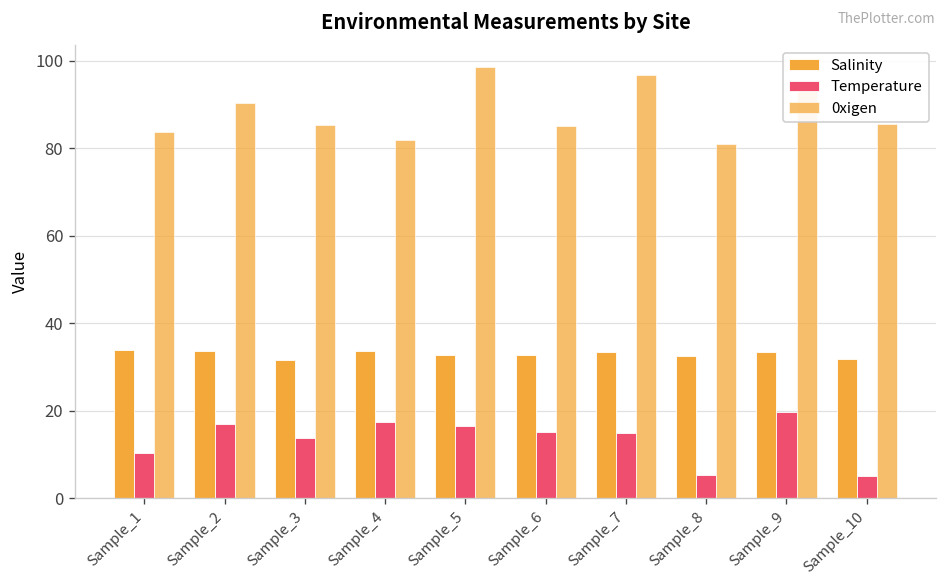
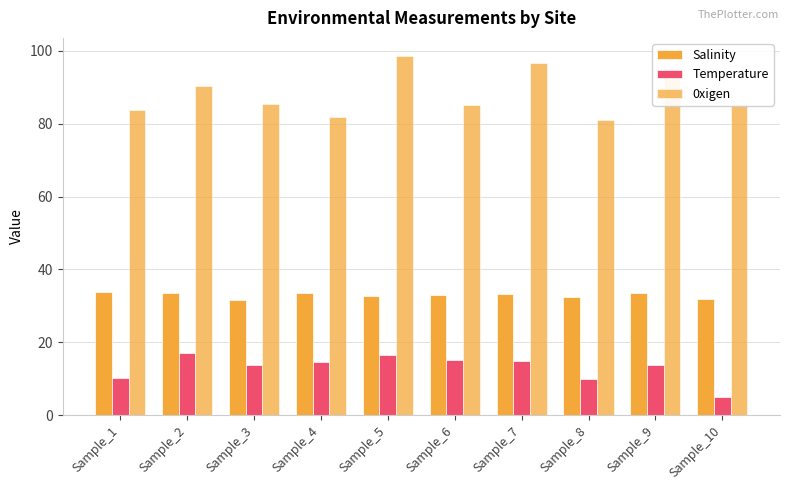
  {
    "Temperature": {
      "Sample_1": 10,
      "Sample_2": 17,
      "Sample_3": 14,
-     "Sample_4": 17,
+     "Sample_4": 14,
      "Sample_5": 17,
      "Sample_6": 15,
      "Sample_7": 15,
-     "Sample_8": 5,
-     "Sample_9": 20,
+     "Sample_8": 10,
+     "Sample_9": 14,
      "Sample_10": 5
    }
  }
